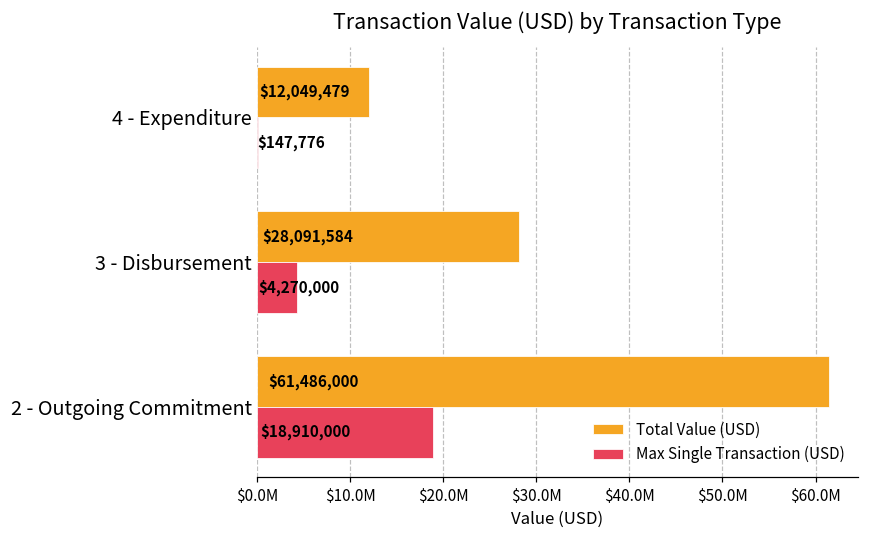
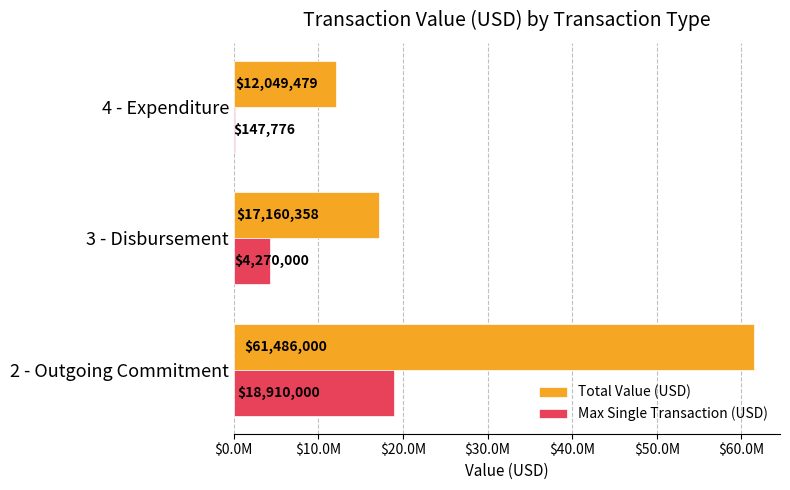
  {
    "Total Value (USD)": {
      "4 - Expenditure": "$12,049,479",
-     "3 - Disbursement": "$28,091,584",
+     "3 - Disbursement": "$17,160,358",
      "2 - Outgoing Commitment": "$61,486,000"
    },
    "Max Single Transaction (USD)": {
      "4 - Expenditure": "$147,776",
      "3 - Disbursement": "$4,270,000",
      "2 - Outgoing Commitment": "$18,910,000"
    }
  }
